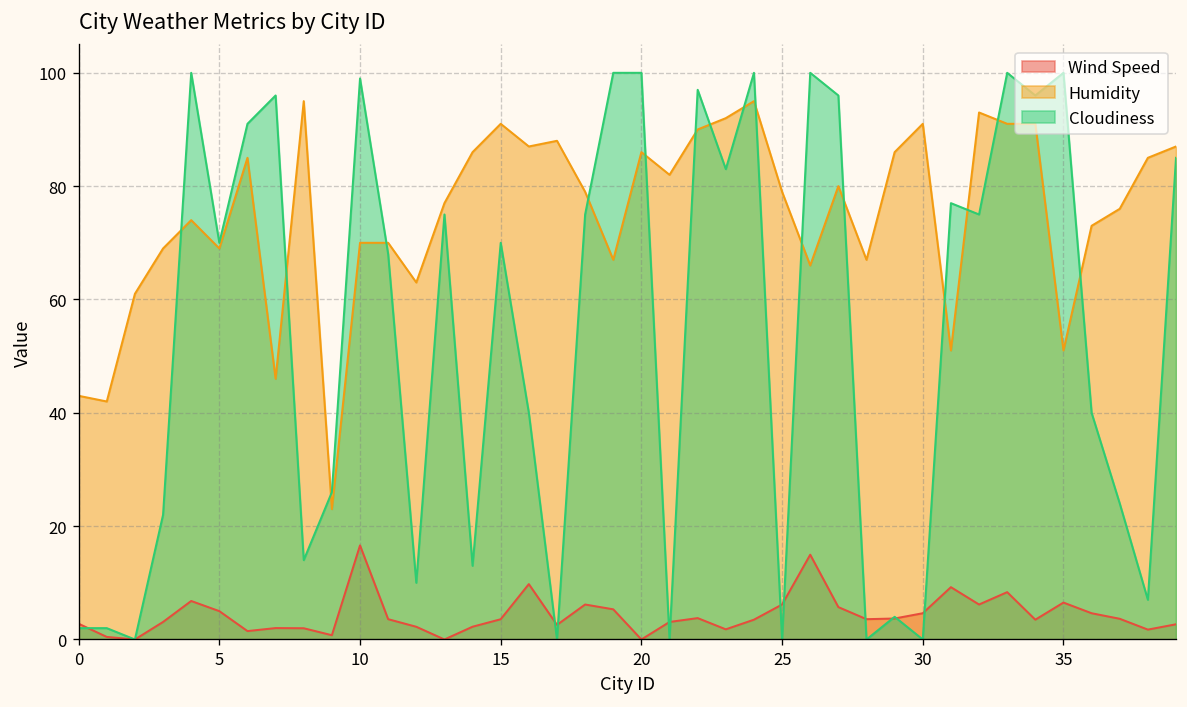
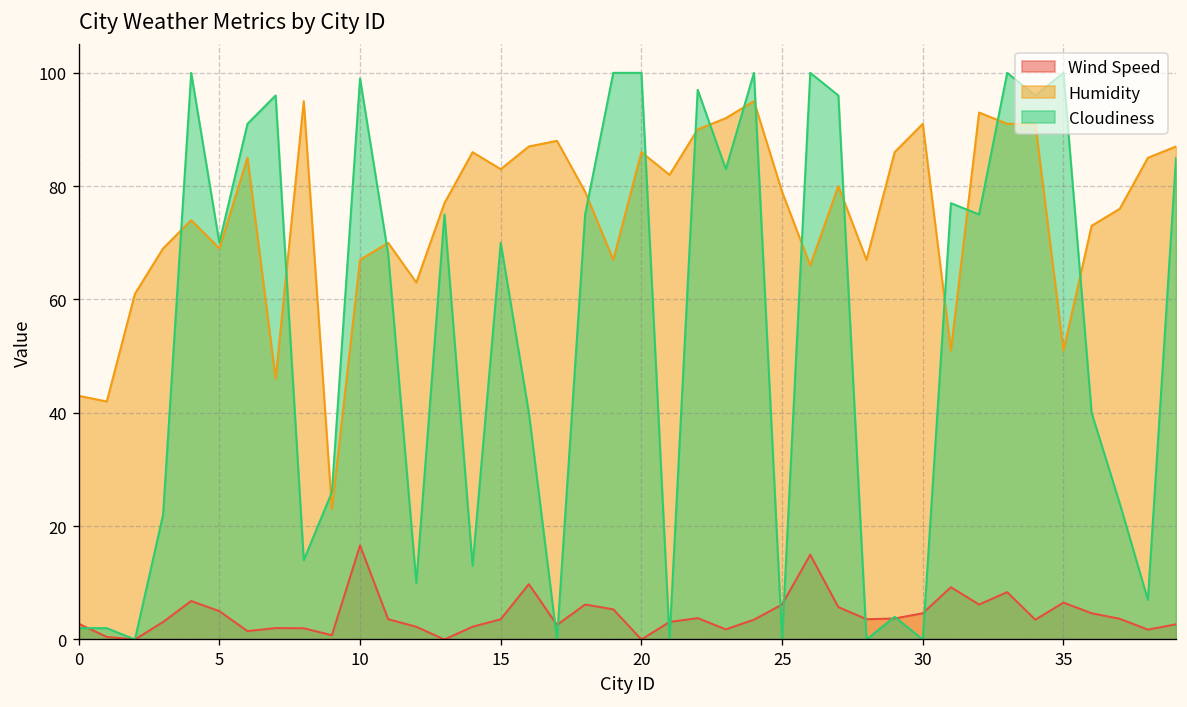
  {
    "Wind Speed": {
      "0": 3,
      "5": 5,
      "10": 17,
      "15": 4,
      "20": 0,
      "25": 6,
      "30": 5,
      "35": 7
    },
    "Humidity": {
      "0": 43,
      "5": 69,
-     "10": 70,
-     "15": 91,
+     "10": 67,
+     "15": 83,
      "20": 86,
      "25": 79,
      "30": 91,
      "35": 51
    },
    "Cloudiness": {
      "0": 2,
      "5": 70,
      "10": 99,
      "15": 70,
      "20": 100,
      "25": 0,
      "30": 0
    }
  }
